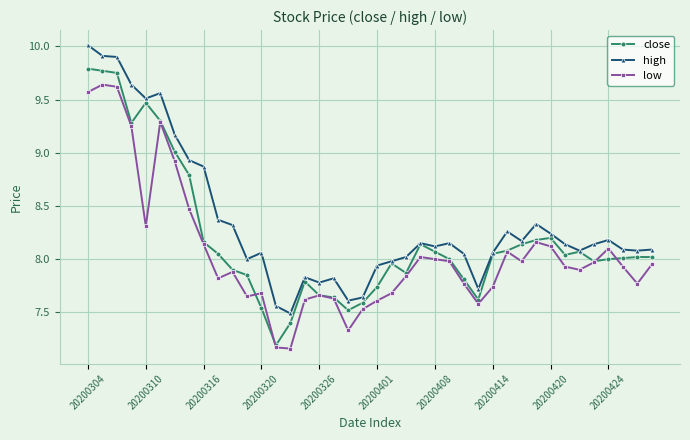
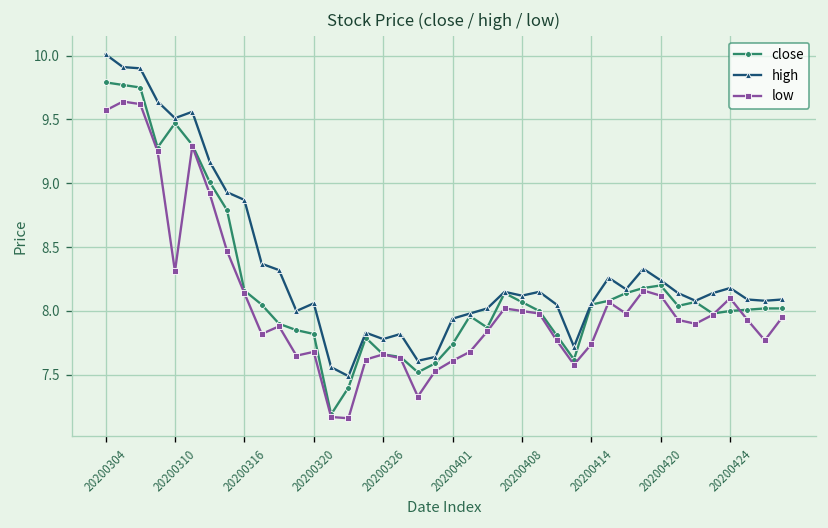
  {
    "close": {
      "20200304": 9.79,
      "20200310": 9.47,
-     "20200320": 7.54,
+     "20200320": 7.82,
      "20200401": 7.74,
      "20200408": 8.07,
      "20200420": 8.20,
      "20200424": 8.00
    },
    "high": {
      "20200304": 10.01,
      "20200310": 9.51,
      "20200316": 8.87,
      "20200320": 8.06,
      "20200326": 7.78,
      "20200401": 7.94,
      "20200408": 8.12,
      "20200420": 8.24,
      "20200424": 8.18
    },
    "low": {
      "20200304": 9.57,
      "20200310": 8.31,
      "20200320": 7.68,
      "20200401": 7.61,
      "20200408": 8.00,
      "20200414": 7.74,
      "20200420": 8.12,
      "20200424": 8.10
    }
  }
